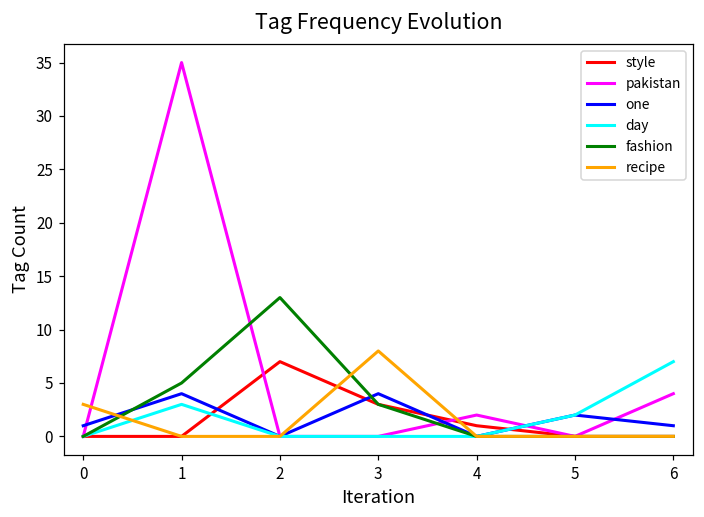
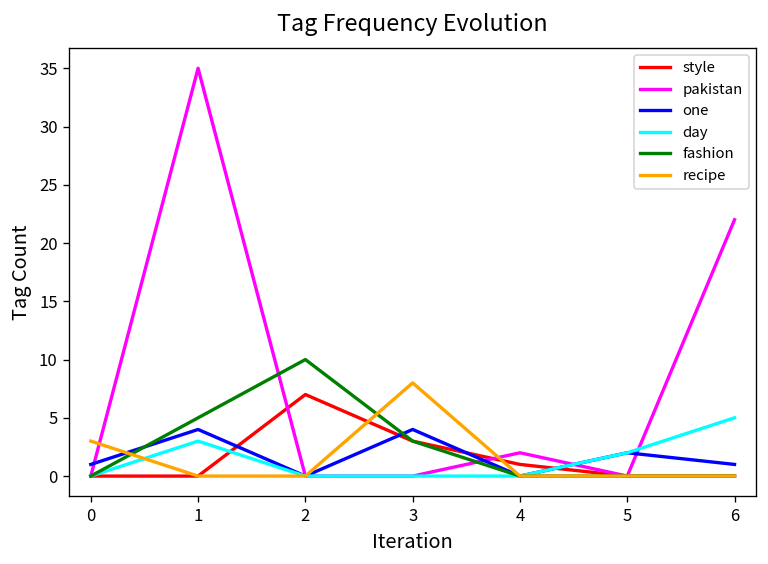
  {
    "style": {
      "2": 7,
      "4": 1
    },
    "pakistan": {
      "1": 35,
      "4": 2,
-     "6": 4
+     "6": 22
    },
    "one": {
      "0": 1,
      "1": 4,
      "3": 4,
      "6": 1
    },
    "day": {
      "1": 3,
-     "6": 7
+     "6": 5
    },
    "fashion": {
      "1": 5,
-     "2": 13
+     "2": 10
    },
    "recipe": {
      "0": 3,
      "3": 8
    }
  }
